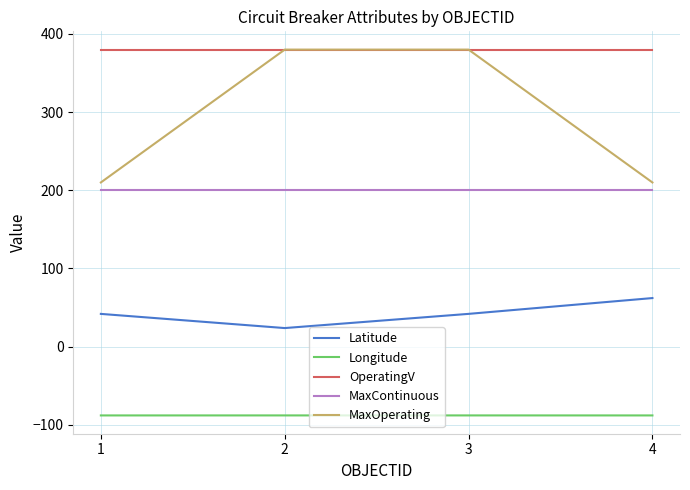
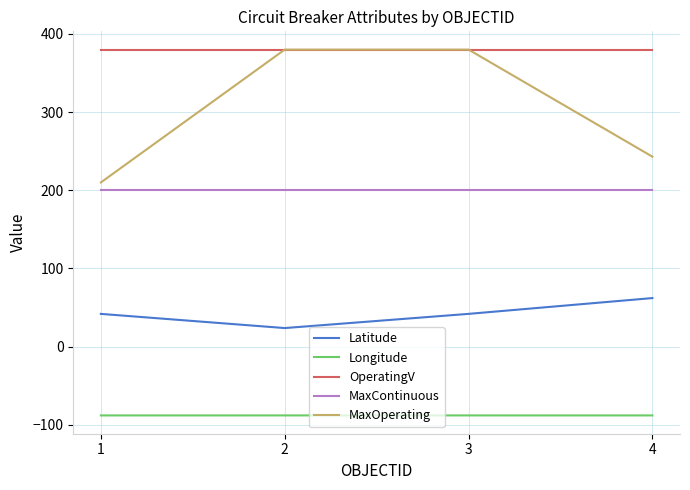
  {
    "Latitude": {
      "1": 40,
      "2": 20,
      "3": 40,
      "4": 60
    },
    "Longitude": {
      "1": -90,
      "2": -90,
      "3": -90,
      "4": -90
    },
    "OperatingV": {
      "1": 380,
      "4": 380
    },
    "MaxContinuous": {
      "1": 200,
      "2": 200,
      "3": 200,
      "4": 200
    },
    "MaxOperating": {
      "1": 210,
-     "4": 210
+     "4": 240
    }
  }
